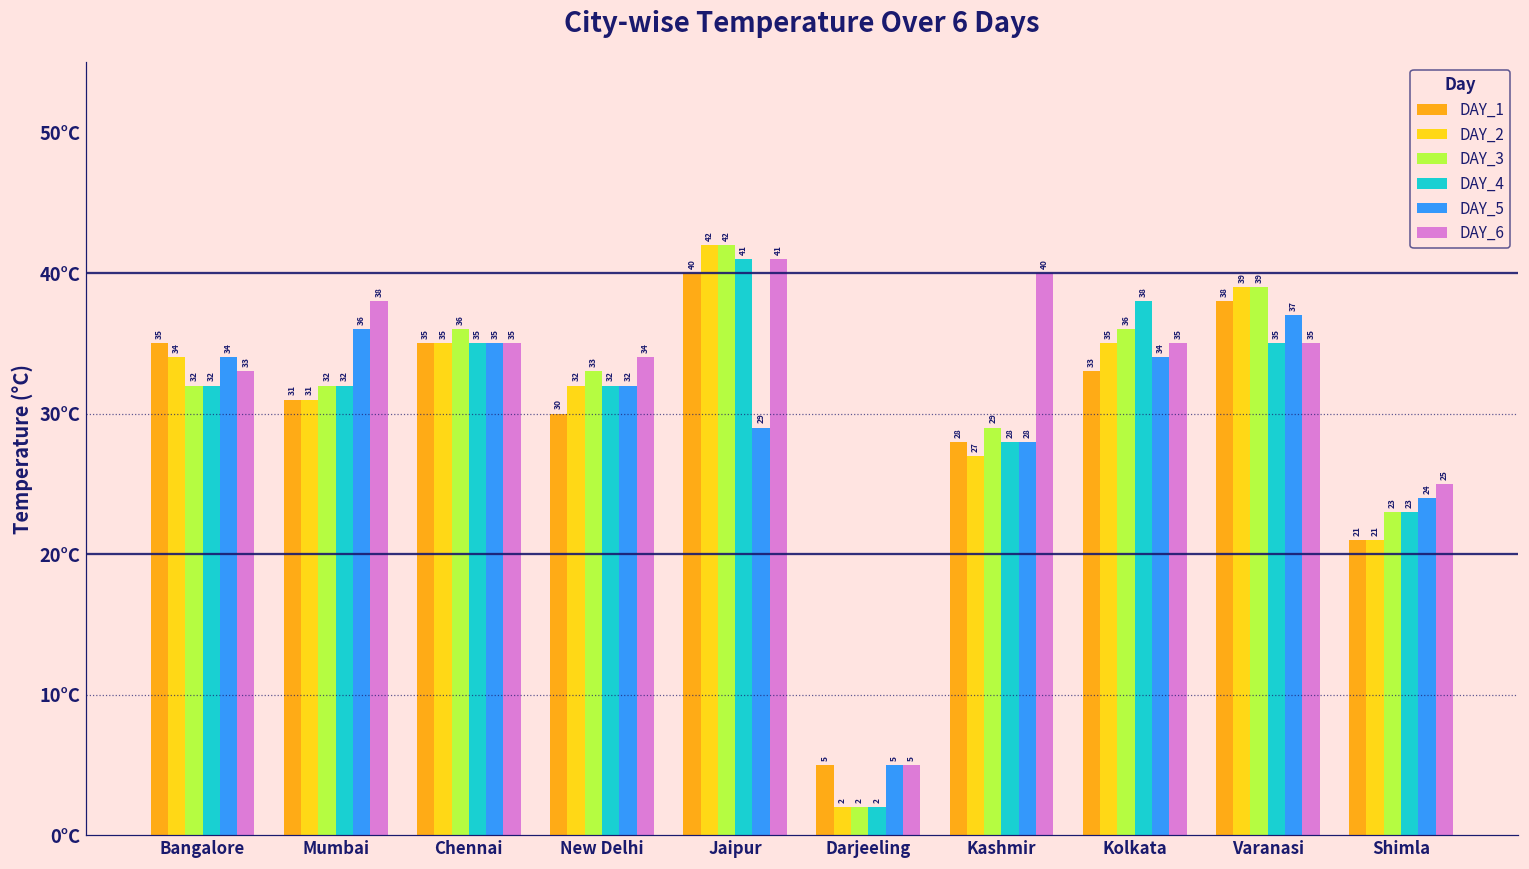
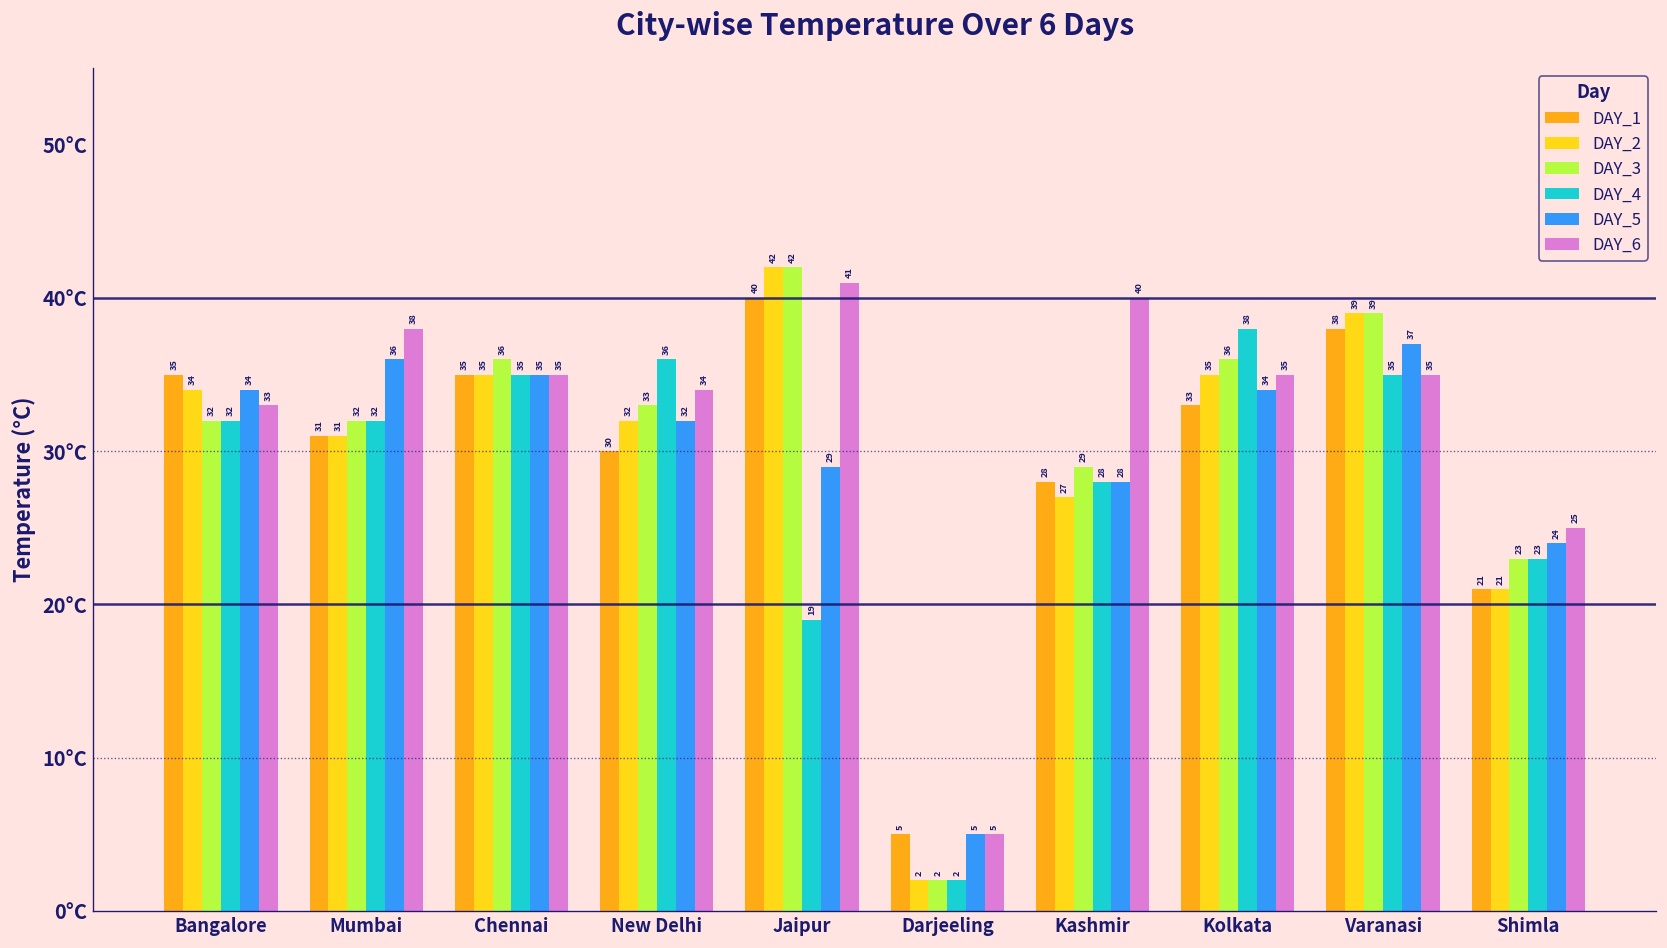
  {
    "DAY_3": {
      "Bangalore": 32,
      "Mumbai": 32,
      "Chennai": 36,
      "New Delhi": 33,
      "Jaipur": 42,
      "Darjeeling": 2,
      "Kashmir": 29,
      "Kolkata": 36,
      "Varanasi": 39,
      "Shimla": 23
    },
    "DAY_4": {
      "Bangalore": 32,
      "Mumbai": 32,
      "Chennai": 35,
-     "New Delhi": 32,
-     "Jaipur": 41,
+     "New Delhi": 36,
+     "Jaipur": 19,
      "Darjeeling": 2,
      "Kashmir": 28,
      "Kolkata": 38,
      "Varanasi": 35,
      "Shimla": 23
    },
    "DAY_5": {
      "Bangalore": 34,
      "Mumbai": 36,
      "Chennai": 35,
      "New Delhi": 32,
      "Jaipur": 29,
      "Darjeeling": 5,
      "Kashmir": 28,
      "Kolkata": 34,
      "Varanasi": 37,
      "Shimla": 24
    },
    "DAY_6": {
      "Bangalore": 33,
      "Mumbai": 38,
      "Chennai": 35,
      "New Delhi": 34,
      "Jaipur": 41,
      "Darjeeling": 5,
      "Kashmir": 40,
      "Kolkata": 35,
      "Varanasi": 35,
      "Shimla": 25
    }
  }
